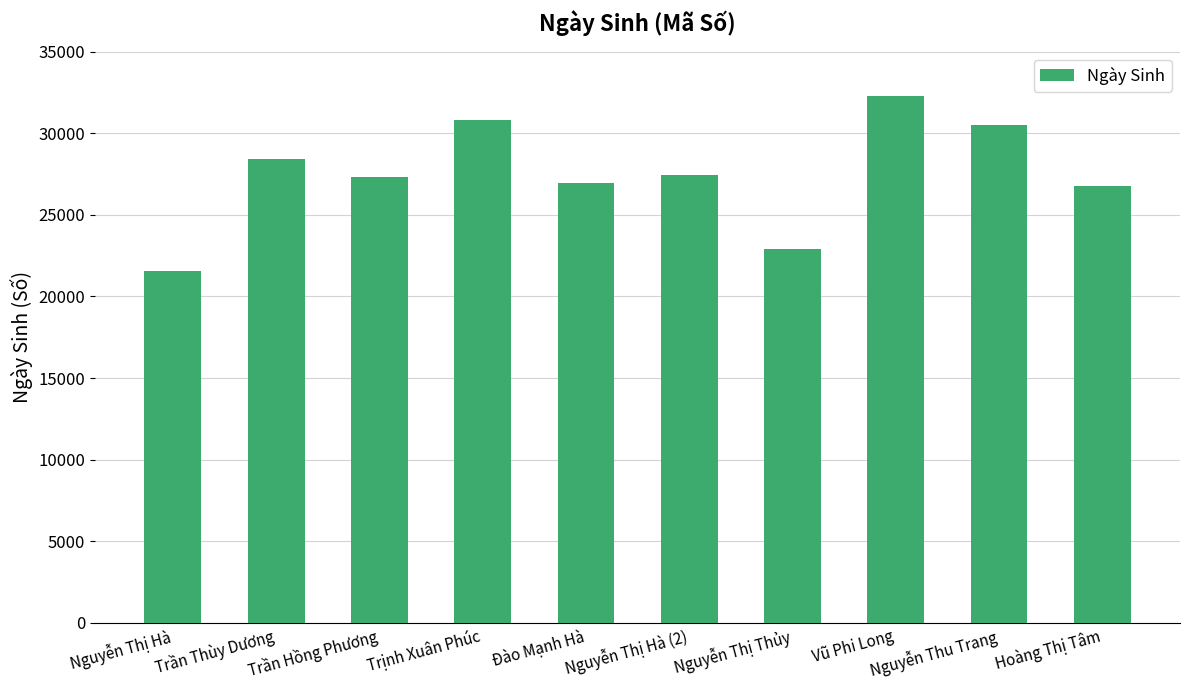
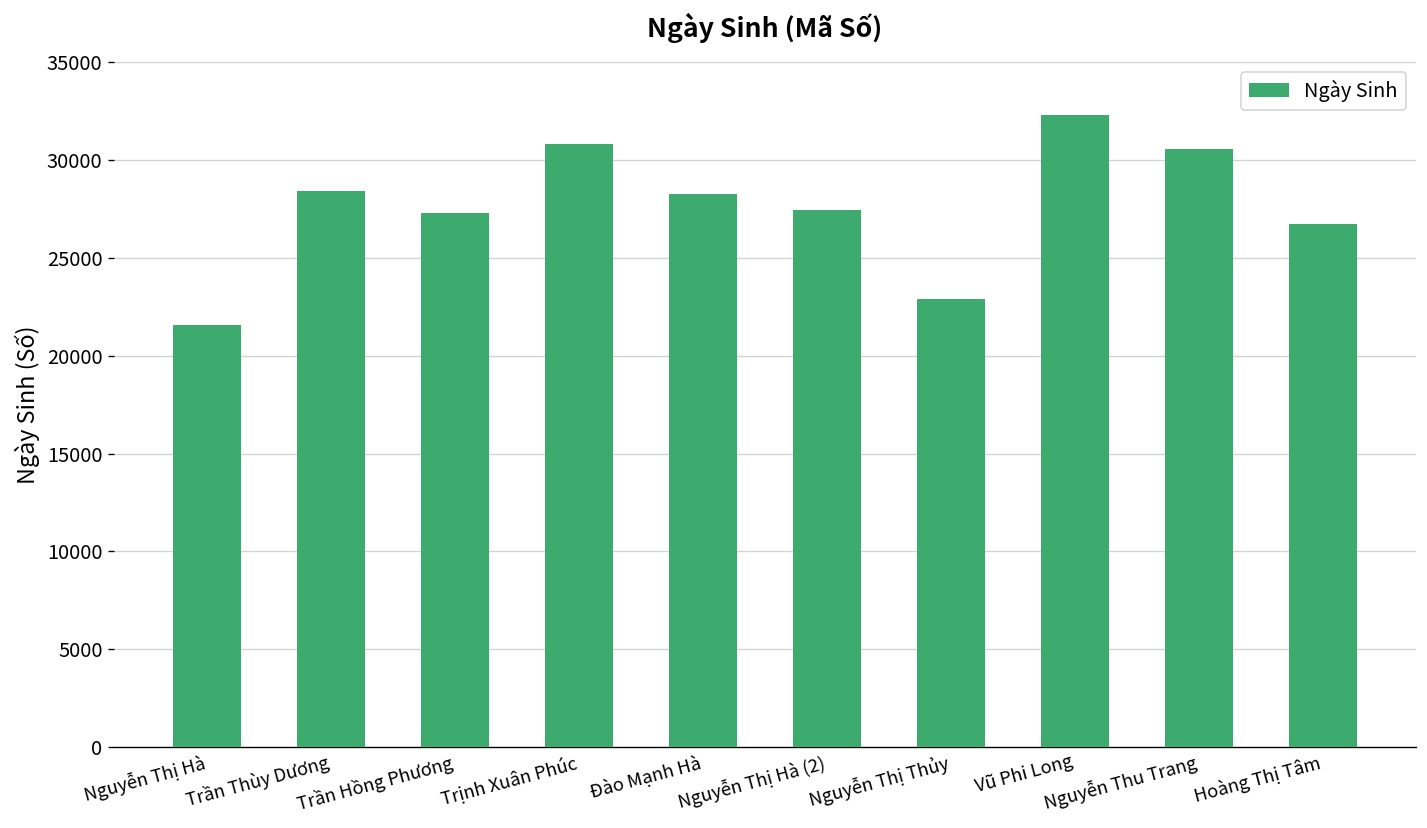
  {
    "Nguyễn Thị Hà": 21600,
    "Trần Thùy Dương": 28400,
    "Trần Hồng Phương": 27300,
    "Trịnh Xuân Phúc": 30800,
-   "Đào Mạnh Hà": 27000,
+   "Đào Mạnh Hà": 28300,
    "Nguyễn Thị Hà (2)": 27500,
    "Nguyễn Thị Thủy": 22900,
    "Vũ Phi Long": 32300,
    "Nguyễn Thu Trang": 30500,
    "Hoàng Thị Tâm": 26800
  }
